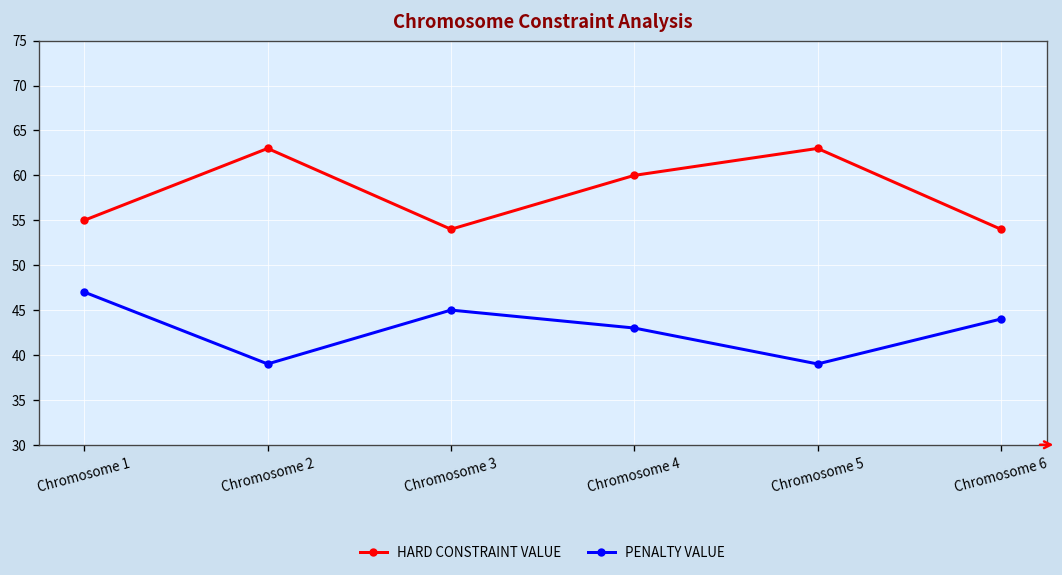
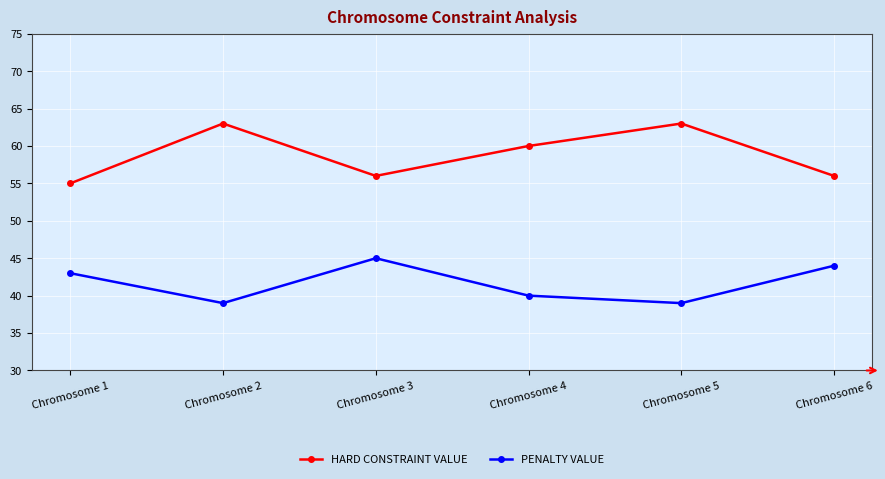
  {
    "HARD CONSTRAINT VALUE": {
      "Chromosome 1": 55,
      "Chromosome 2": 63,
-     "Chromosome 3": 54,
+     "Chromosome 3": 56,
      "Chromosome 4": 60,
      "Chromosome 5": 63,
-     "Chromosome 6": 54
+     "Chromosome 6": 56
    },
    "PENALTY VALUE": {
-     "Chromosome 1": 47,
+     "Chromosome 1": 43,
      "Chromosome 2": 39,
      "Chromosome 3": 45,
-     "Chromosome 4": 43,
+     "Chromosome 4": 40,
      "Chromosome 5": 39,
      "Chromosome 6": 44
    }
  }
